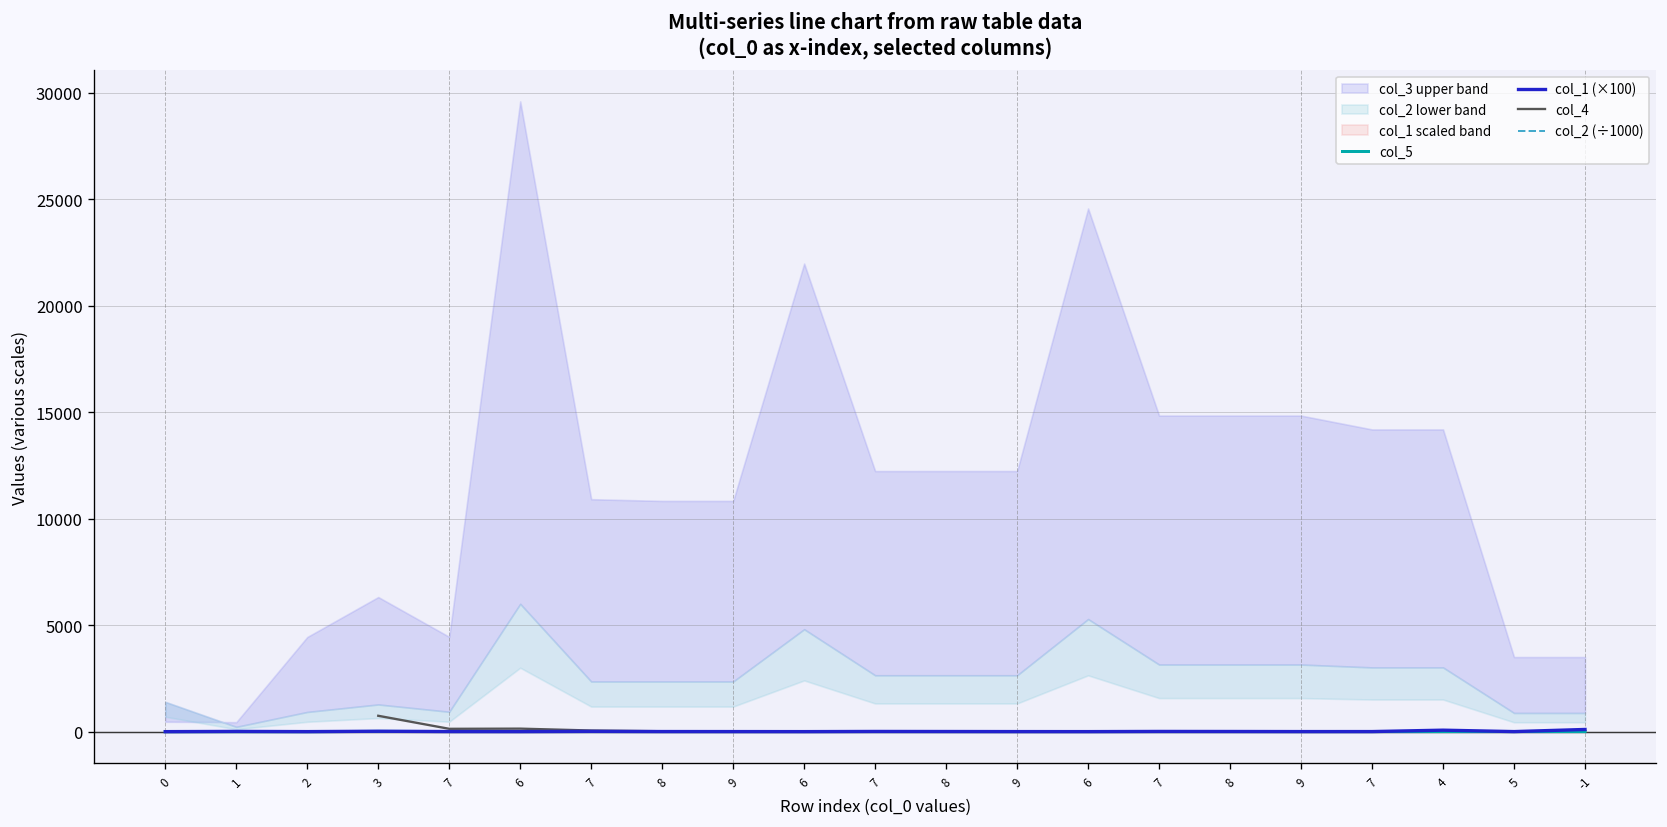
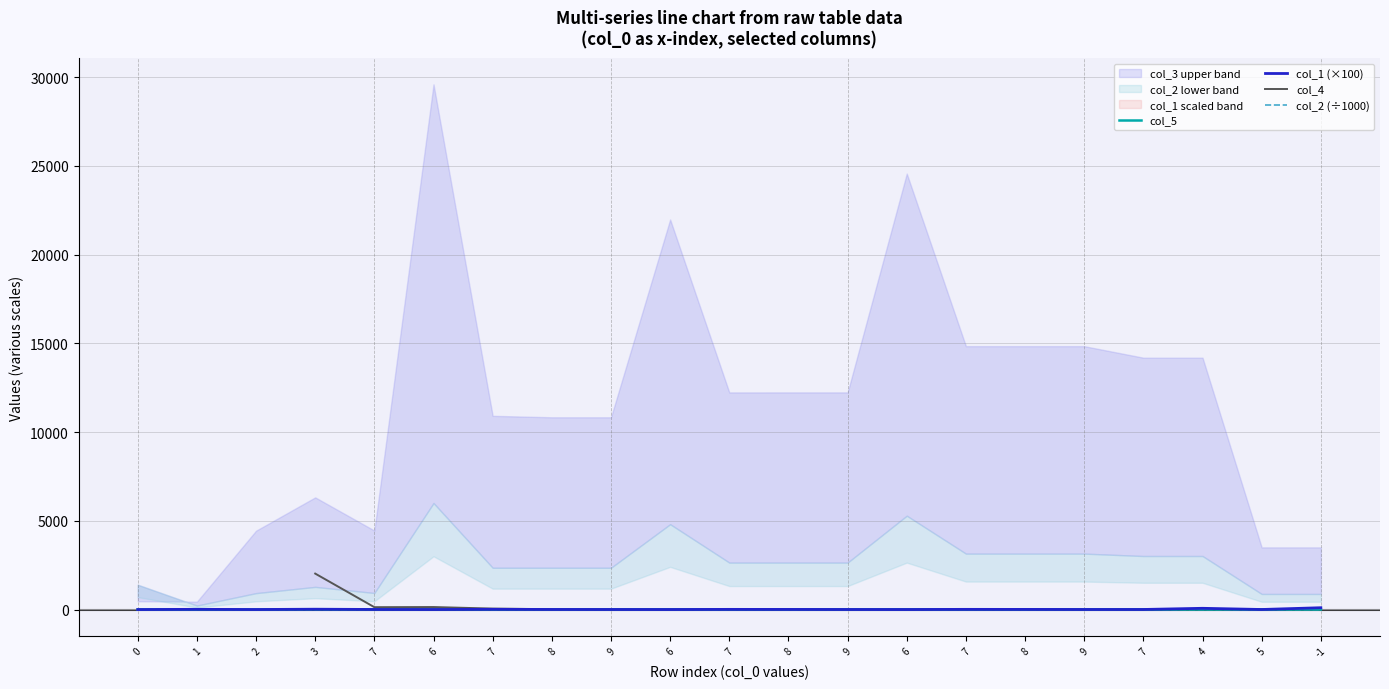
  {
    "col_4": {
-     "3": 700
+     "3": 2000
    }
  }
